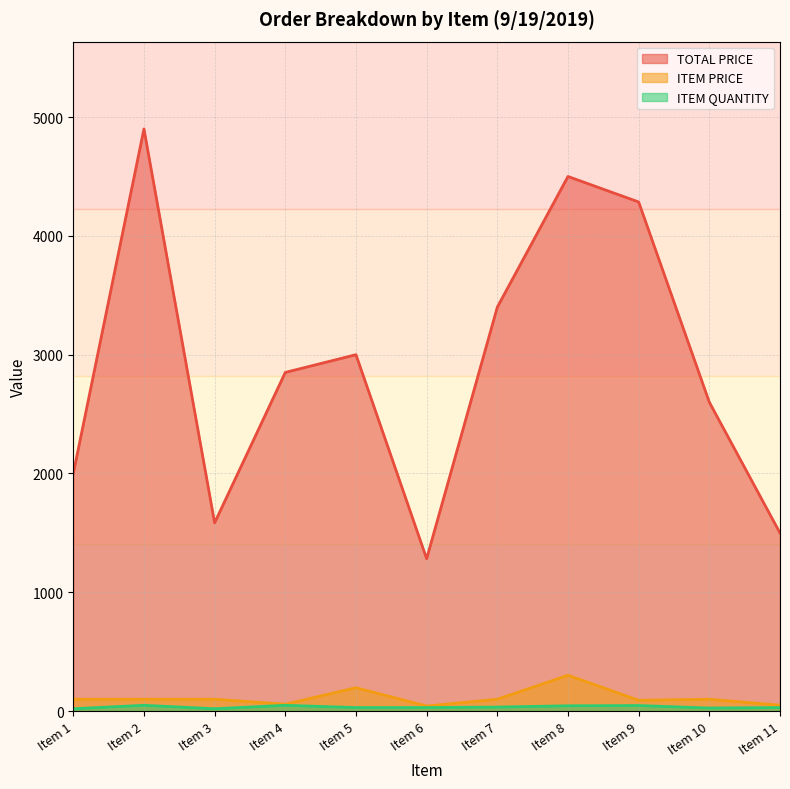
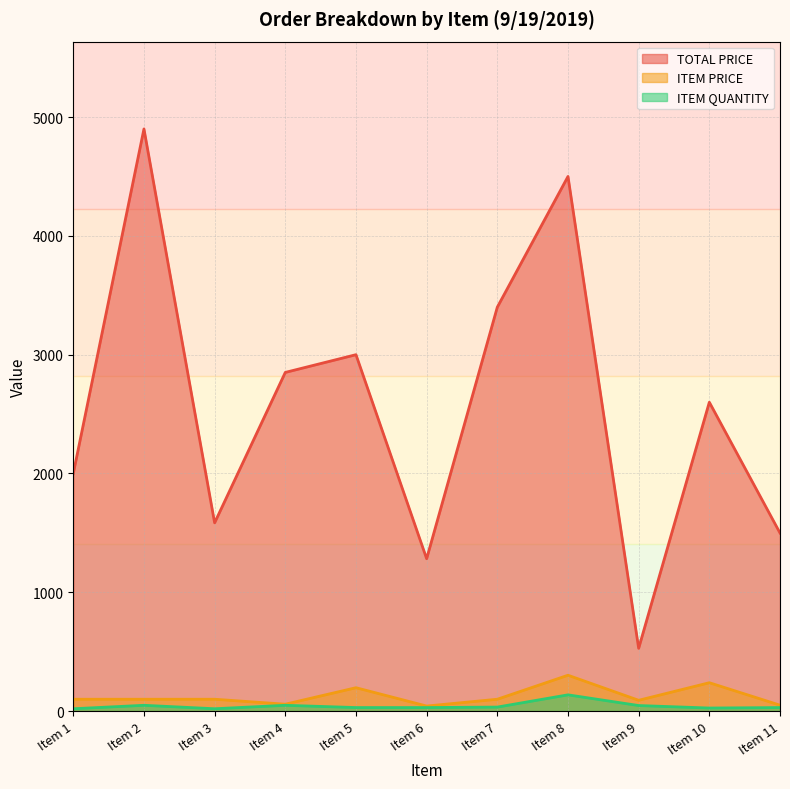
  {
    "TOTAL PRICE": {
      "Item 1": 2000,
      "Item 2": 4900,
      "Item 3": 1590,
      "Item 4": 2850,
      "Item 5": 3000,
      "Item 6": 1280,
      "Item 7": 3400,
      "Item 8": 4500,
-     "Item 9": 4290,
+     "Item 9": 530,
      "Item 10": 2600,
      "Item 11": 1500
    },
    "ITEM PRICE": {
      "Item 1": 100,
      "Item 2": 100,
      "Item 3": 100,
      "Item 5": 200,
      "Item 7": 100,
      "Item 8": 300,
      "Item 9": 90,
-     "Item 10": 100
+     "Item 10": 240
    },
    "ITEM QUANTITY": {
      "Item 1": 20,
      "Item 2": 50,
      "Item 3": 20,
      "Item 5": 30,
      "Item 7": 30,
-     "Item 8": 50,
+     "Item 8": 140,
      "Item 9": 50,
      "Item 10": 30
    }
  }
